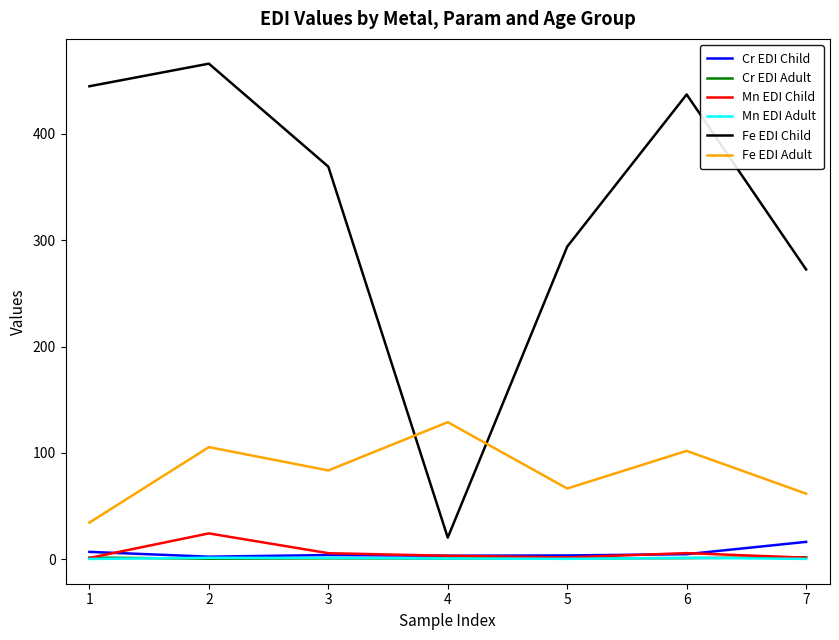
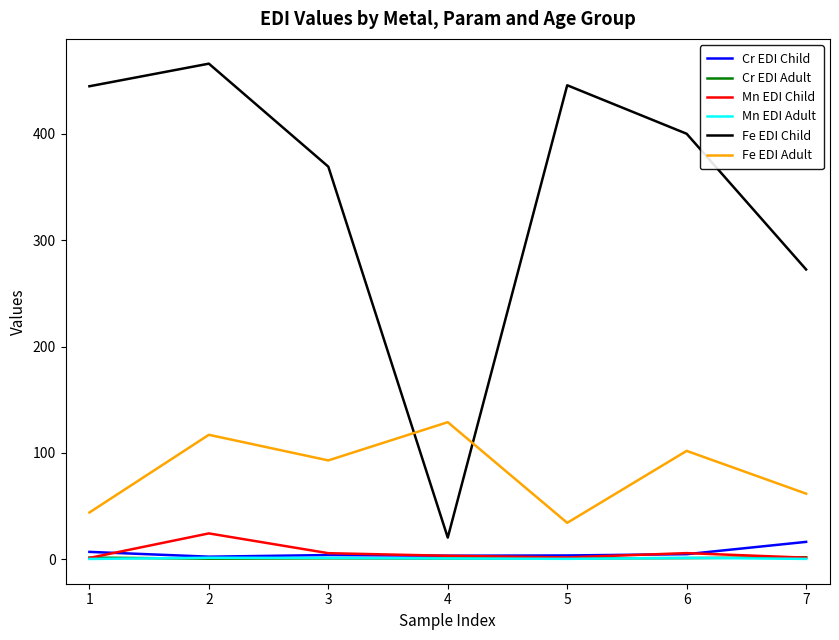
  {
    "Cr EDI Child": {
      "1": 7,
      "7": 16
    },
    "Mn EDI Child": {
      "2": 24
    },
    "Fe EDI Child": {
      "1": 445,
      "2": 466,
      "3": 369,
      "4": 20,
-     "5": 294,
-     "6": 437,
+     "5": 446,
+     "6": 400,
      "7": 272
    },
    "Fe EDI Adult": {
-     "1": 34,
-     "2": 105,
-     "3": 84,
+     "1": 44,
+     "2": 117,
+     "3": 93,
      "4": 129,
-     "5": 67,
+     "5": 34,
      "6": 102,
      "7": 62
    }
  }
